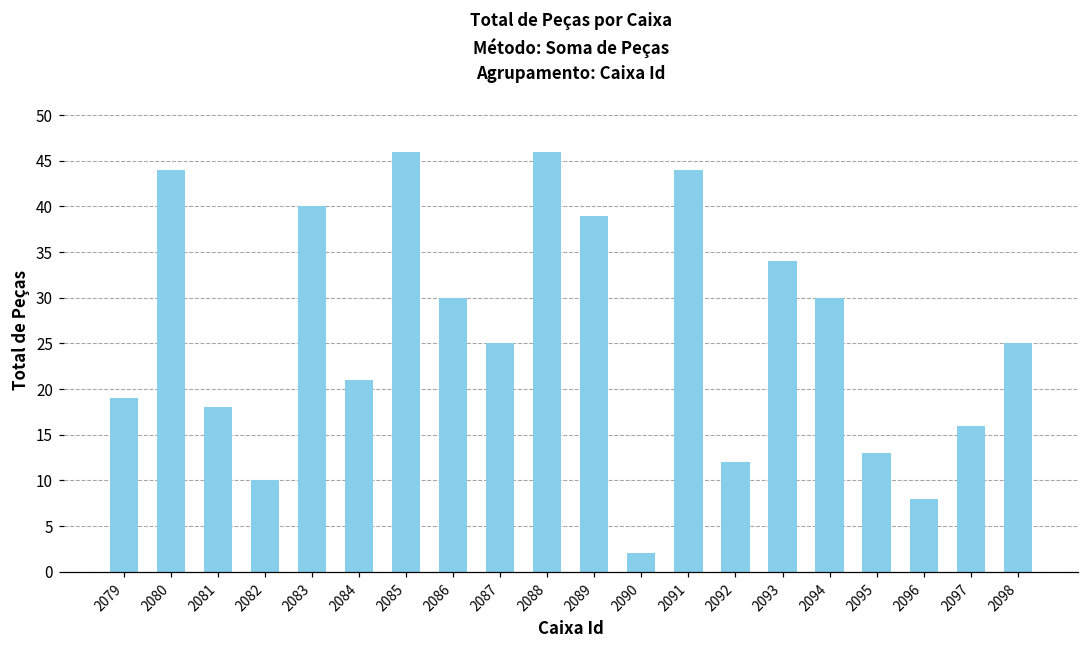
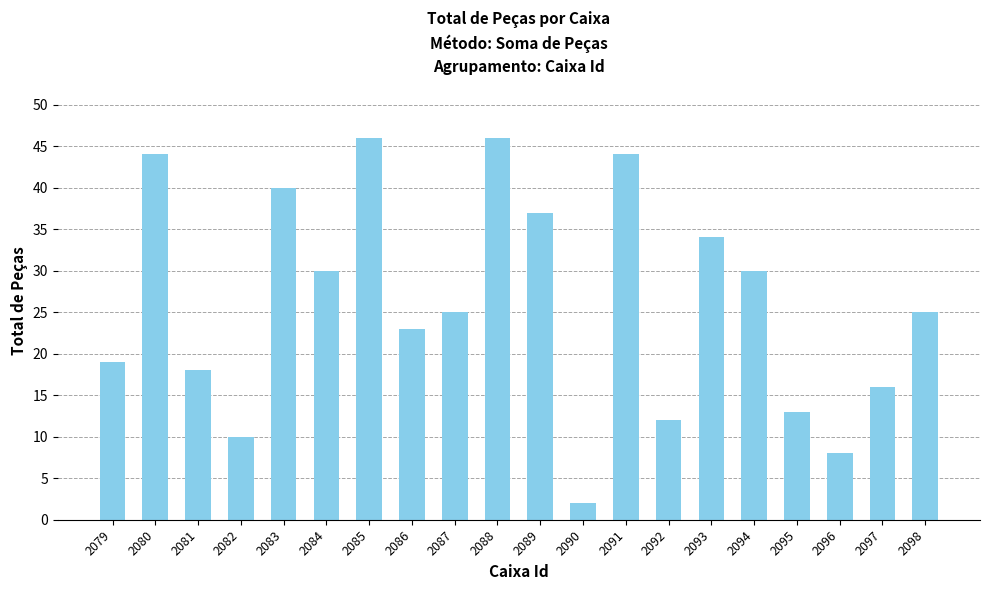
  {
    "2079": 19,
    "2080": 44,
    "2081": 18,
    "2082": 10,
    "2083": 40,
-   "2084": 21,
+   "2084": 30,
    "2085": 46,
-   "2086": 30,
+   "2086": 23,
    "2087": 25,
    "2088": 46,
-   "2089": 39,
+   "2089": 37,
    "2090": 2,
    "2091": 44,
    "2092": 12,
    "2093": 34,
    "2094": 30,
    "2095": 13,
    "2096": 8,
    "2097": 16,
    "2098": 25
  }
